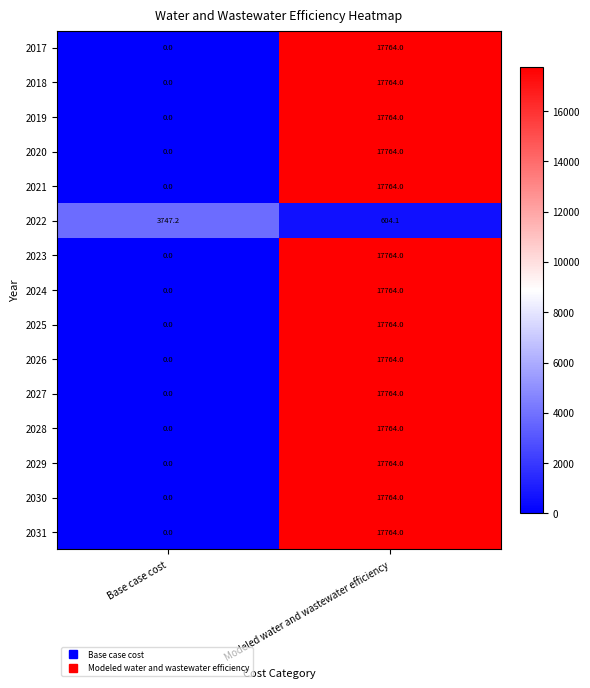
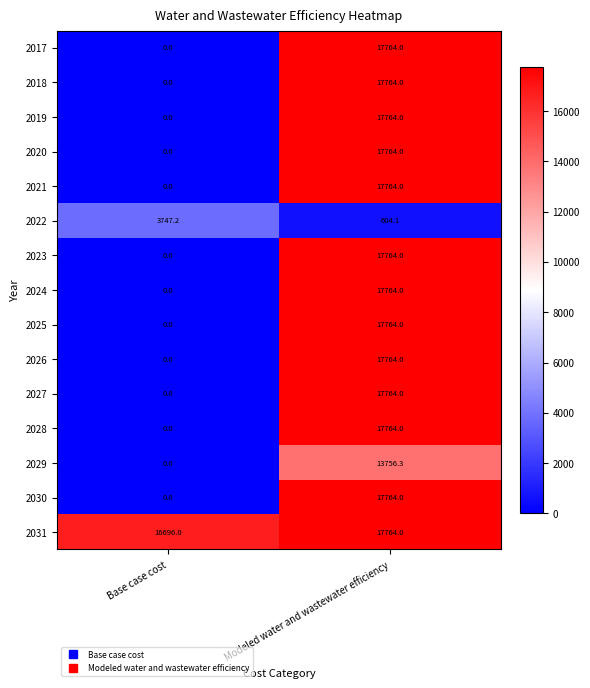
  {
    "2017": {
      "Base case cost": 0.0,
      "Modeled water and wastewater efficiency": 17764.0
    },
    "2018": {
      "Base case cost": 0.0,
      "Modeled water and wastewater efficiency": 17764.0
    },
    "2019": {
      "Base case cost": 0.0,
      "Modeled water and wastewater efficiency": 17764.0
    },
    "2020": {
      "Base case cost": 0.0,
      "Modeled water and wastewater efficiency": 17764.0
    },
    "2021": {
      "Base case cost": 0.0,
      "Modeled water and wastewater efficiency": 17764.0
    },
    "2022": {
      "Base case cost": 3747.2,
      "Modeled water and wastewater efficiency": 604.1
    },
    "2023": {
      "Base case cost": 0.0,
      "Modeled water and wastewater efficiency": 17764.0
    },
    "2024": {
      "Base case cost": 0.0,
      "Modeled water and wastewater efficiency": 17764.0
    },
    "2025": {
      "Base case cost": 0.0,
      "Modeled water and wastewater efficiency": 17764.0
    },
    "2026": {
      "Base case cost": 0.0,
      "Modeled water and wastewater efficiency": 17764.0
    },
    "2027": {
      "Base case cost": 0.0,
      "Modeled water and wastewater efficiency": 17764.0
    },
    "2028": {
      "Base case cost": 0.0,
      "Modeled water and wastewater efficiency": 17764.0
    },
    "2029": {
      "Base case cost": 0.0,
-     "Modeled water and wastewater efficiency": 17764.0
+     "Modeled water and wastewater efficiency": 13756.3
    },
    "2030": {
      "Base case cost": 0.0,
      "Modeled water and wastewater efficiency": 17764.0
    },
    "2031": {
-     "Base case cost": 0.0,
+     "Base case cost": 16696.0,
      "Modeled water and wastewater efficiency": 17764.0
    }
  }
